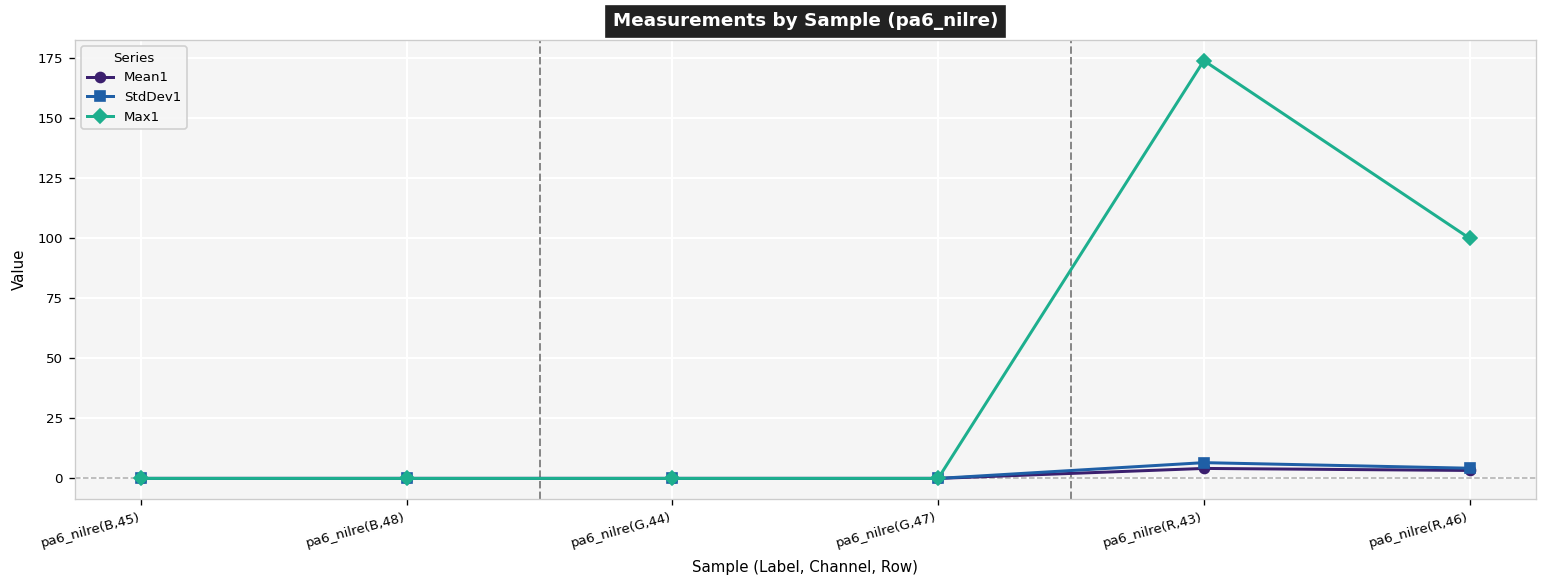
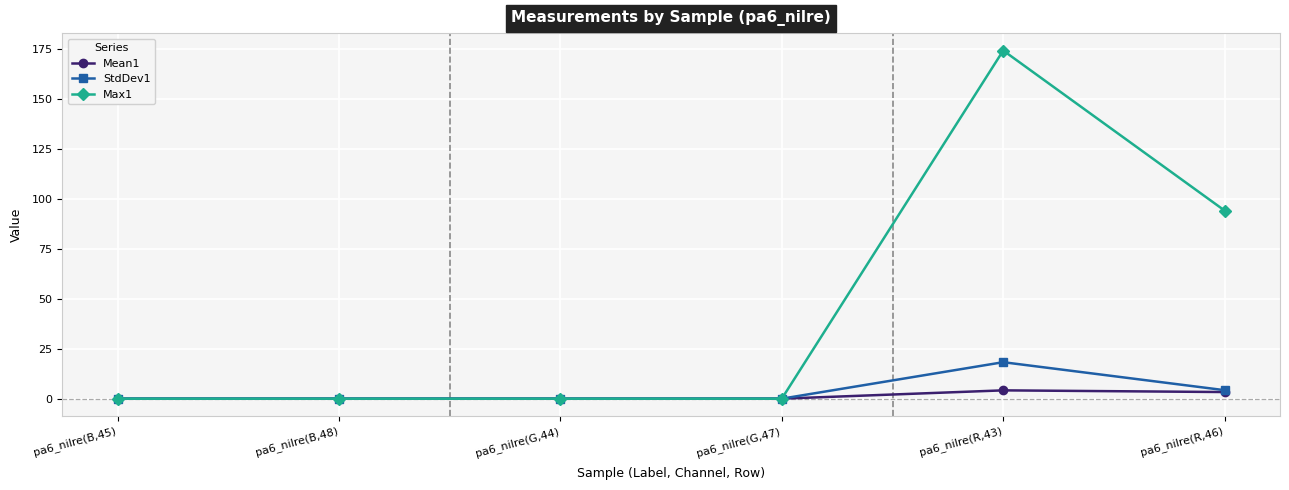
  {
    "Mean1": {
      "pa6_nilre(R,43)": 4
    },
    "StdDev1": {
-     "pa6_nilre(R,43)": 7
+     "pa6_nilre(R,43)": 18
    },
    "Max1": {
      "pa6_nilre(R,43)": 174,
-     "pa6_nilre(R,46)": 100
+     "pa6_nilre(R,46)": 94
    }
  }
